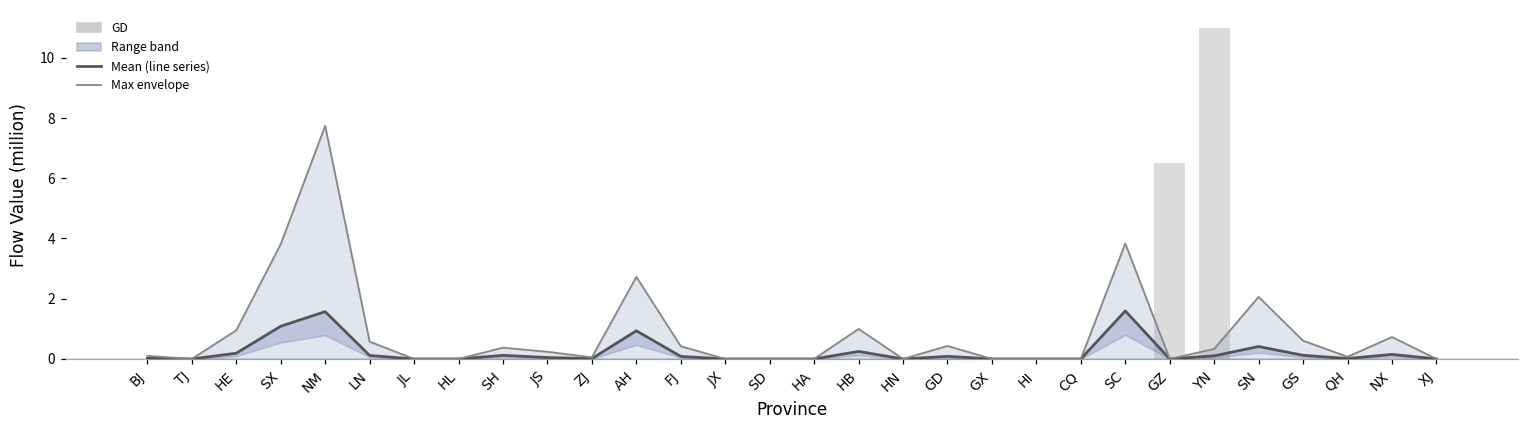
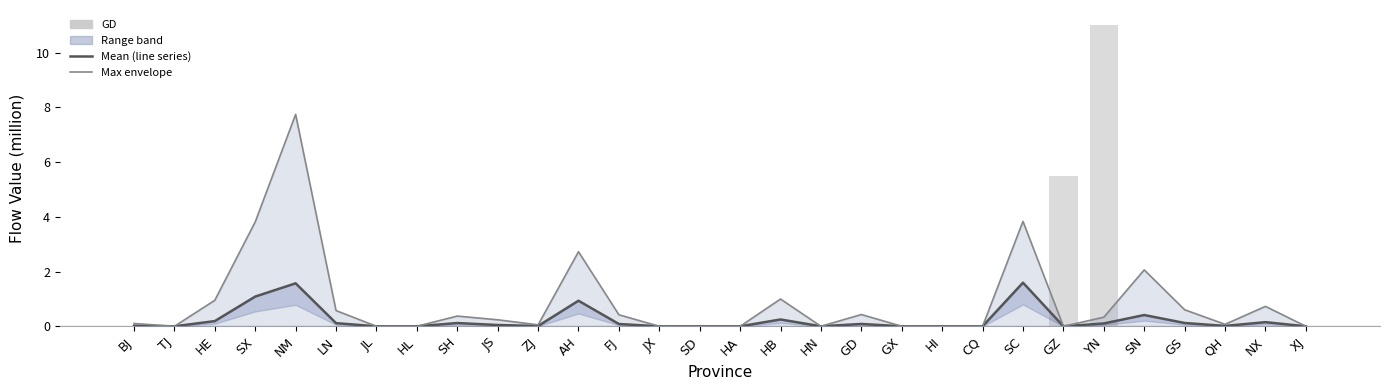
  {
    "GD": {
      "BJ": 0.0,
      "TJ": 0.0,
      "HE": 0.0,
      "SX": 0.0,
      "NM": 0.0,
      "LN": 0.0,
      "JL": 0.0,
      "HL": 0.0,
      "SH": 0.0,
      "JS": 0.0,
      "ZJ": 0.0,
      "AH": 0.0,
      "FJ": 0.0,
      "JX": 0.0,
      "SD": 0.0,
      "HA": 0.0,
      "HB": 0.0,
      "HN": 0.0,
      "GD": 0.0,
      "GX": 0.0,
      "HI": 0.0,
      "CQ": 0.0,
      "SC": 0.0,
-     "GZ": 6.5,
+     "GZ": 5.5,
      "YN": 11.0,
      "SN": 0.0,
      "GS": 0.0,
      "QH": 0.0,
      "NX": 0.0,
      "XJ": 0.0
    },
    "Mean (line series)": {
      "HE": 0.2,
      "SX": 1.1,
      "NM": 1.6,
      "LN": 0.1,
      "SH": 0.1,
      "JS": 0.0,
      "AH": 0.9,
      "FJ": 0.1,
      "HB": 0.2,
      "GD": 0.1,
      "SC": 1.6,
      "YN": 0.1,
      "SN": 0.4,
      "GS": 0.1,
      "NX": 0.2
    },
    "Max envelope": {
      "HE": 1.0,
      "SX": 3.8,
      "NM": 7.7,
      "LN": 0.6,
      "SH": 0.4,
      "JS": 0.2,
      "AH": 2.7,
      "FJ": 0.4,
      "HB": 1.0,
      "GD": 0.4,
      "SC": 3.8,
      "YN": 0.3,
      "SN": 2.1,
      "GS": 0.6,
      "NX": 0.7
    }
  }
